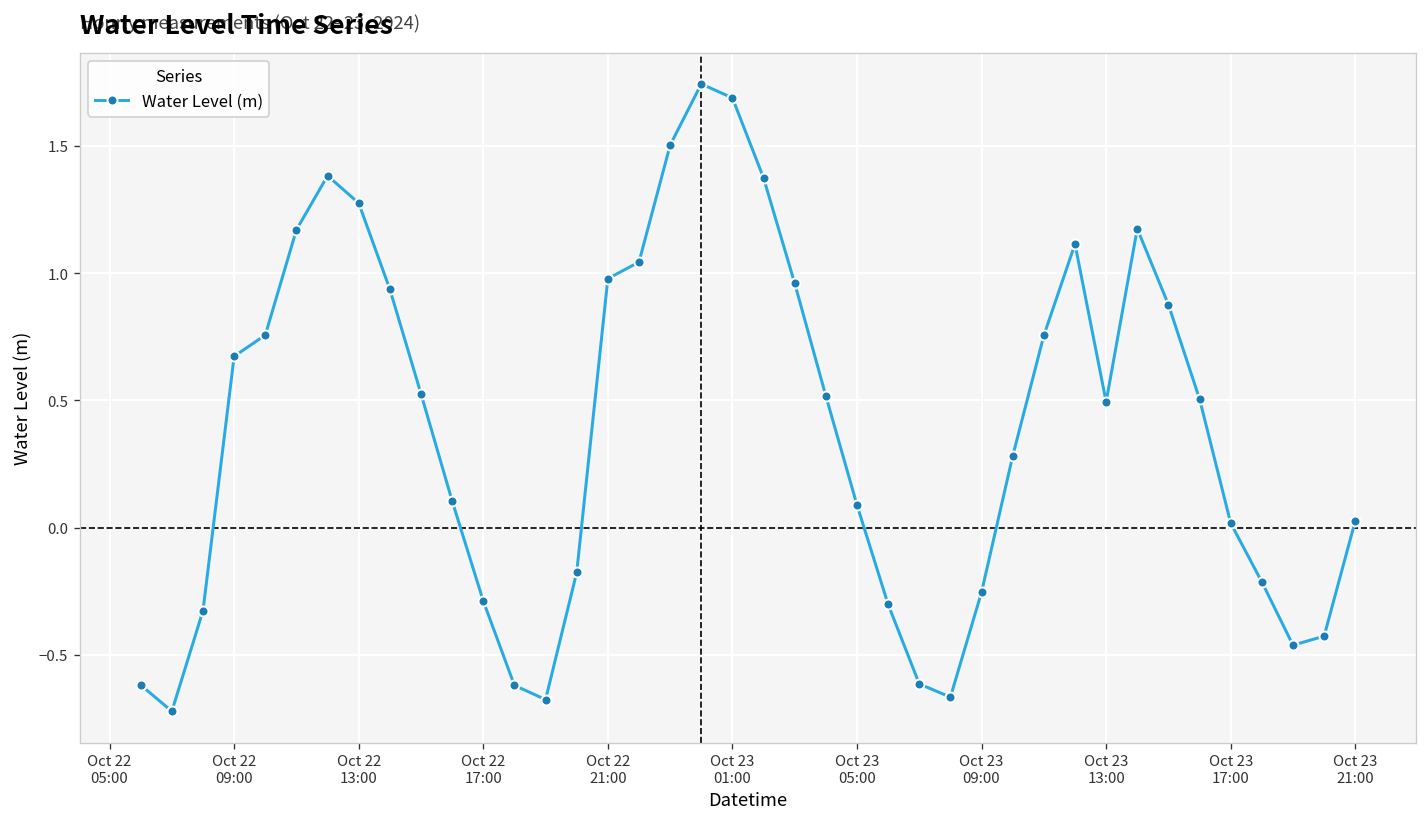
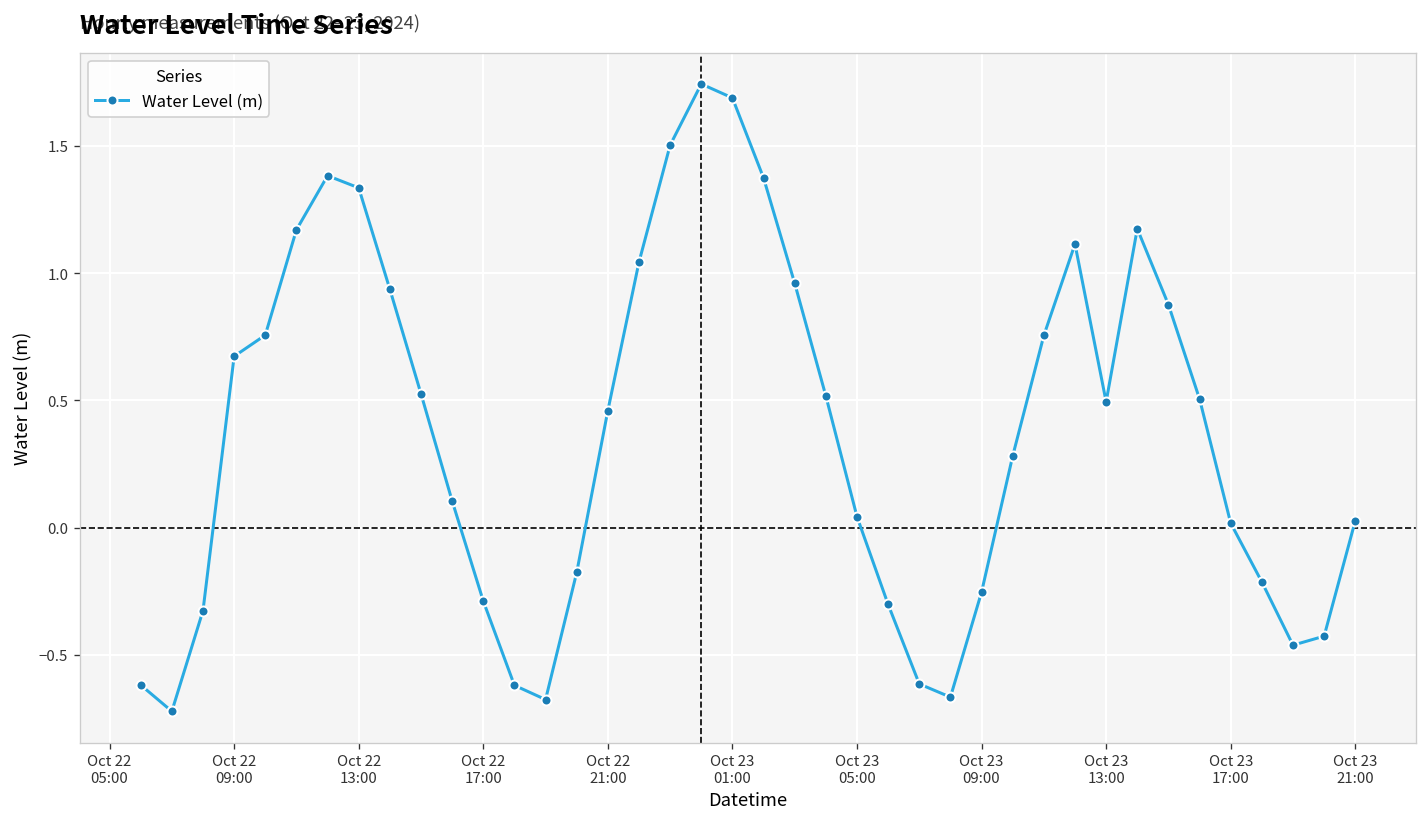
  {
    "Oct 22 09:00": 0.67,
-   "Oct 22 13:00": 1.28,
+   "Oct 22 13:00": 1.34,
    "Oct 22 17:00": -0.29,
-   "Oct 22 21:00": 0.98,
+   "Oct 22 21:00": 0.46,
    "Oct 23 01:00": 1.69,
-   "Oct 23 05:00": 0.09,
+   "Oct 23 05:00": 0.04,
    "Oct 23 09:00": -0.25,
    "Oct 23 13:00": 0.49,
    "Oct 23 17:00": 0.02,
    "Oct 23 21:00": 0.03
  }
